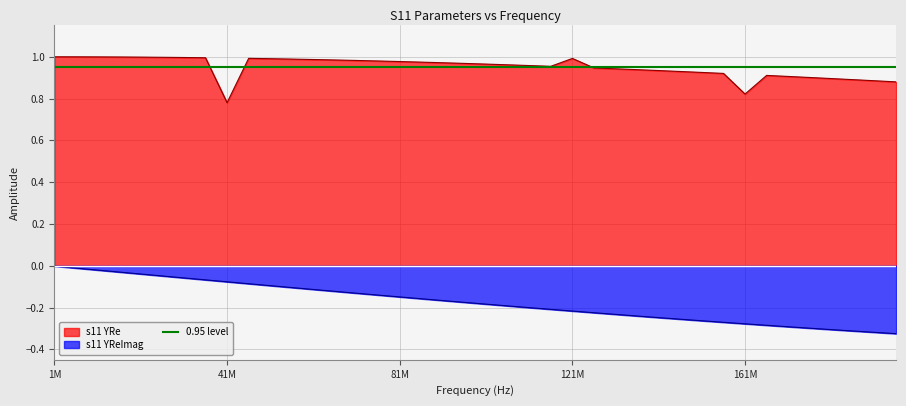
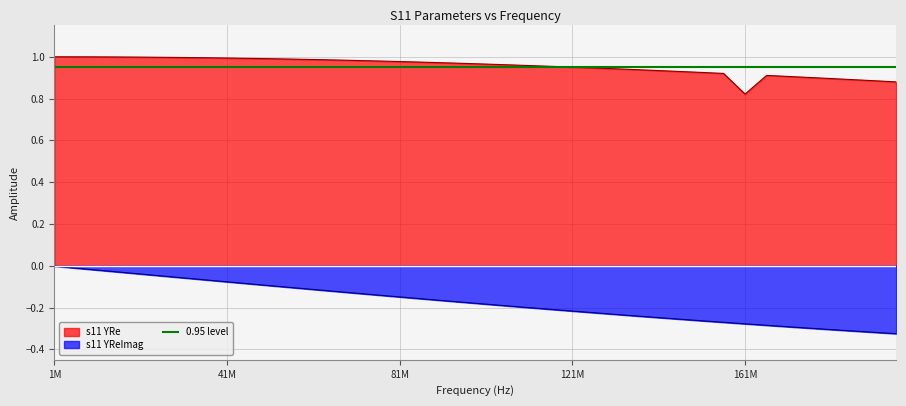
  {
    "s11 YRe": {
      "1M": 1.00,
-     "41M": 0.78,
+     "41M": 0.99,
      "81M": 0.98,
-     "121M": 0.99,
+     "121M": 0.95,
      "161M": 0.82
    }
  }
